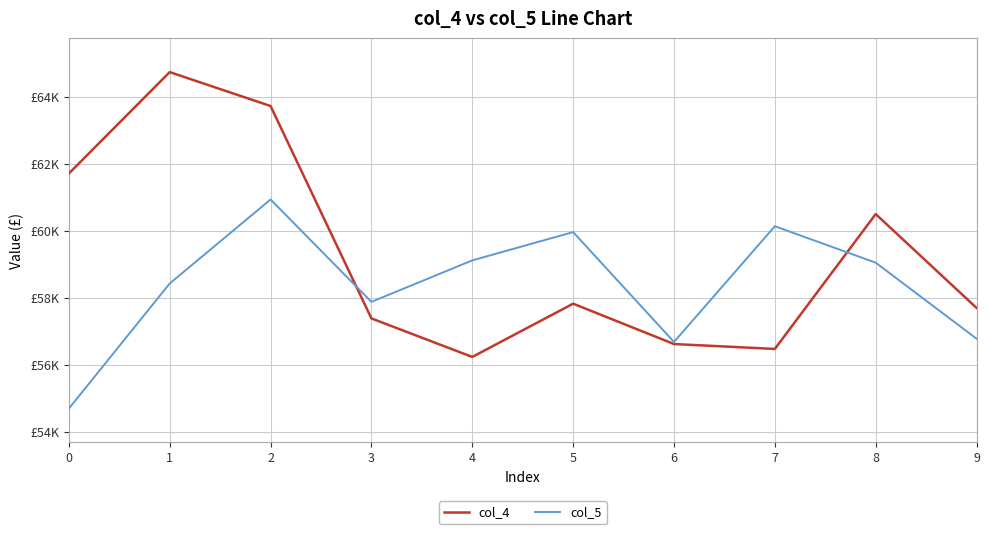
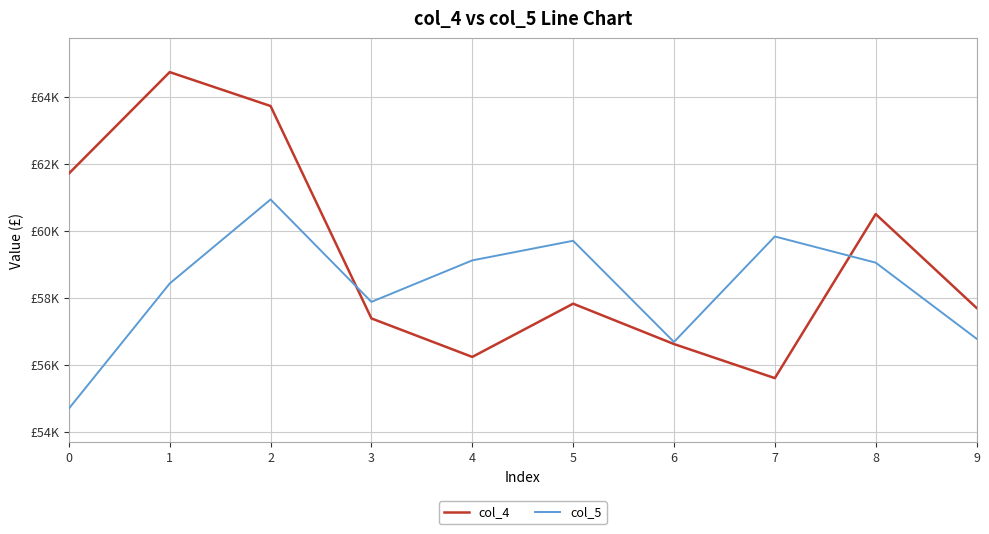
  {
    "col_4": {
      "0": "£61700",
      "1": "£64700",
      "2": "£63700",
      "3": "£57400",
      "4": "£56200",
      "5": "£57800",
-     "7": "£56500",
+     "7": "£55600",
      "8": "£60500",
      "9": "£57700"
    },
    "col_5": {
      "0": "£54700",
      "1": "£58400",
      "2": "£60900",
      "3": "£57900",
      "4": "£59100",
-     "5": "£60000",
-     "7": "£60100",
+     "5": "£59700",
+     "7": "£59800",
      "8": "£59100",
      "9": "£56800"
    }
  }
